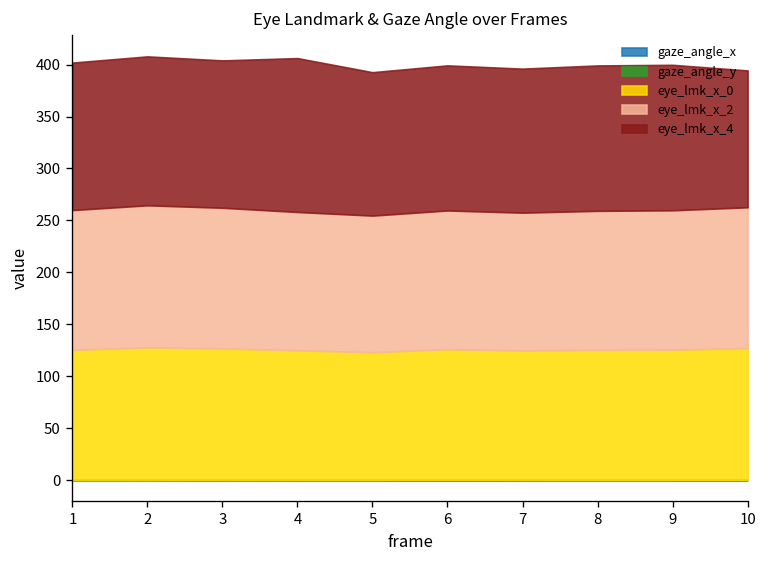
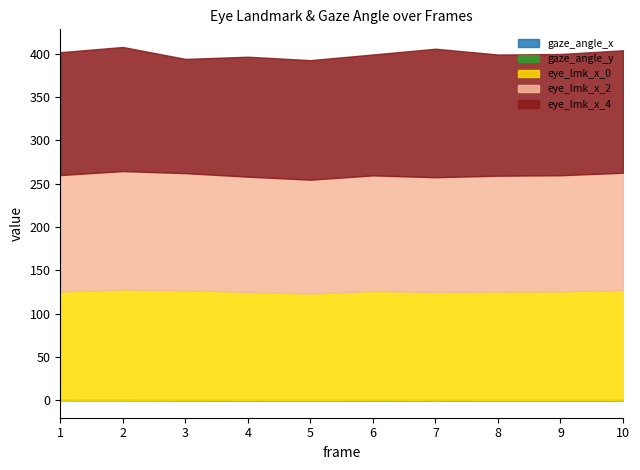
  {
    "gaze_angle_y": {
      "6": 0
    },
    "eye_lmk_x_0": {
      "1": 130,
      "2": 130,
      "3": 130,
      "4": 120,
      "5": 120,
      "6": 130,
      "7": 120,
      "8": 130,
      "9": 130,
      "10": 130
    },
    "eye_lmk_x_2": {
      "1": 130,
      "2": 140,
      "3": 140,
      "4": 130,
      "5": 130,
      "6": 130,
      "7": 130,
      "8": 130,
      "9": 130,
      "10": 140
    },
    "eye_lmk_x_4": {
      "1": 140,
      "2": 140,
-     "3": 140,
-     "4": 150,
+     "3": 130,
+     "4": 140,
      "5": 140,
      "6": 140,
-     "7": 140,
+     "7": 150,
      "8": 140,
      "9": 140,
-     "10": 130
+     "10": 140
    }
  }
